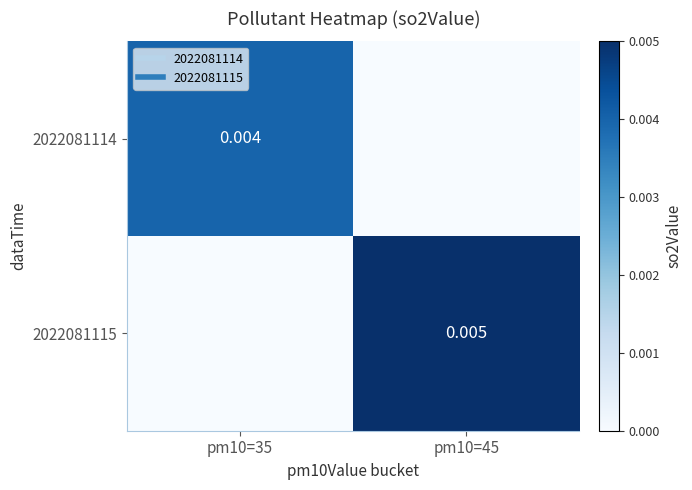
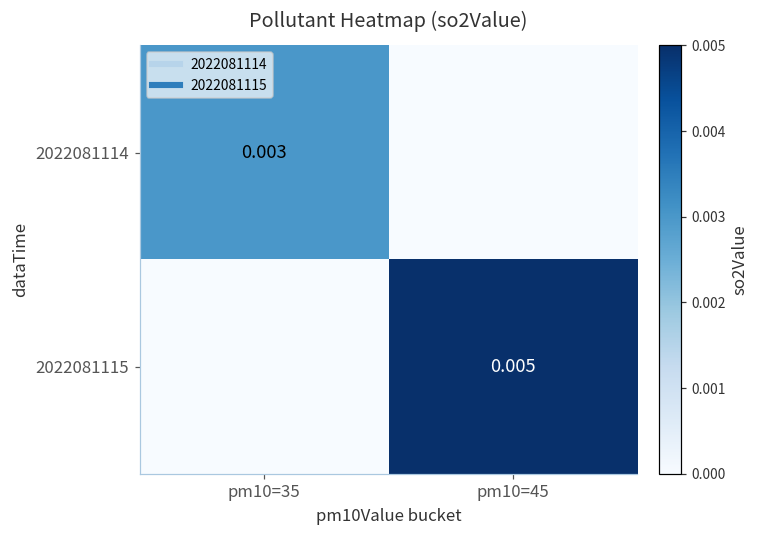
  {
    "2022081114": {
-     "pm10=35": 0.004
+     "pm10=35": 0.003
    },
    "2022081115": {
      "pm10=45": 0.005
    }
  }
